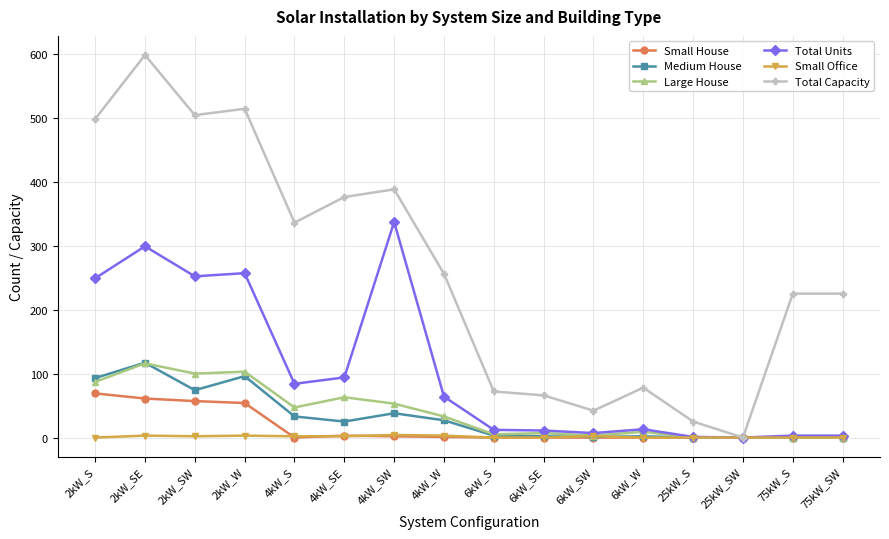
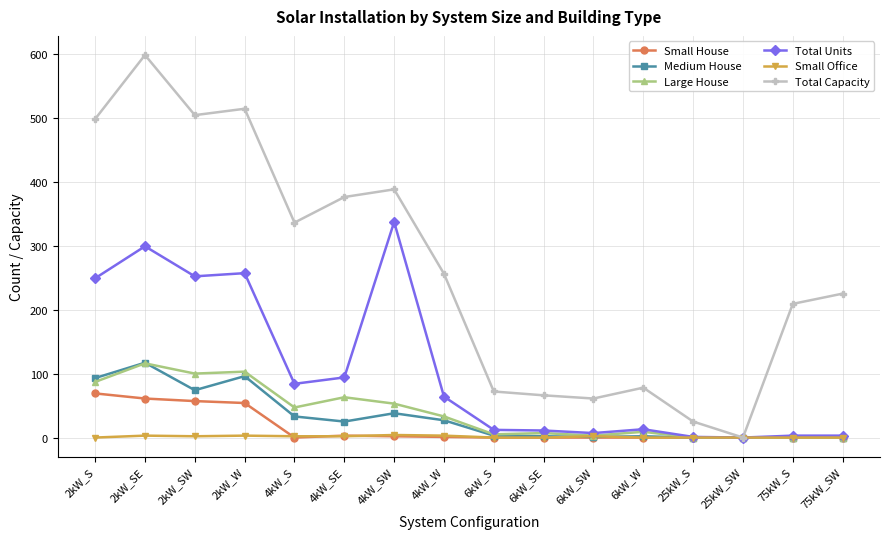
  {
    "Medium House": {
      "2kW_S": 90,
      "2kW_SW": 70,
      "2kW_W": 100,
      "4kW_S": 30,
      "4kW_SE": 30,
      "4kW_SW": 40,
      "4kW_W": 30
    },
    "Large House": {
      "2kW_S": 90,
      "2kW_SW": 100,
      "2kW_W": 100,
      "4kW_S": 50,
      "4kW_SE": 60,
      "4kW_SW": 50,
      "4kW_W": 30,
      "6kW_SE": 10,
      "6kW_W": 10
    },
    "Total Units": {
      "2kW_S": 250,
      "2kW_SE": 300,
      "2kW_SW": 250,
      "2kW_W": 260,
      "4kW_S": 80,
      "4kW_SE": 90,
      "4kW_SW": 340,
      "4kW_W": 60,
      "6kW_S": 10,
      "6kW_SE": 10,
      "6kW_W": 10
    },
    "Total Capacity": {
      "2kW_S": 500,
      "2kW_SE": 600,
      "2kW_SW": 500,
      "2kW_W": 510,
      "4kW_S": 340,
      "4kW_SE": 380,
      "4kW_SW": 390,
      "4kW_W": 260,
      "6kW_S": 70,
      "6kW_SE": 70,
-     "6kW_SW": 40,
+     "6kW_SW": 60,
      "6kW_W": 80,
      "25kW_S": 30,
-     "75kW_S": 230,
+     "75kW_S": 210,
      "75kW_SW": 230
    }
  }
